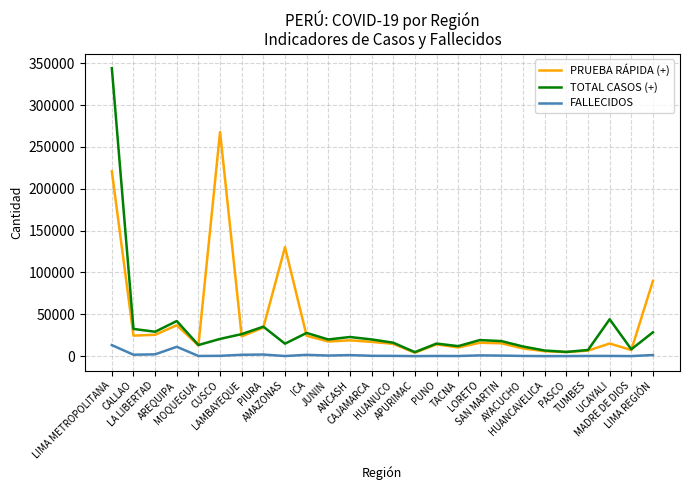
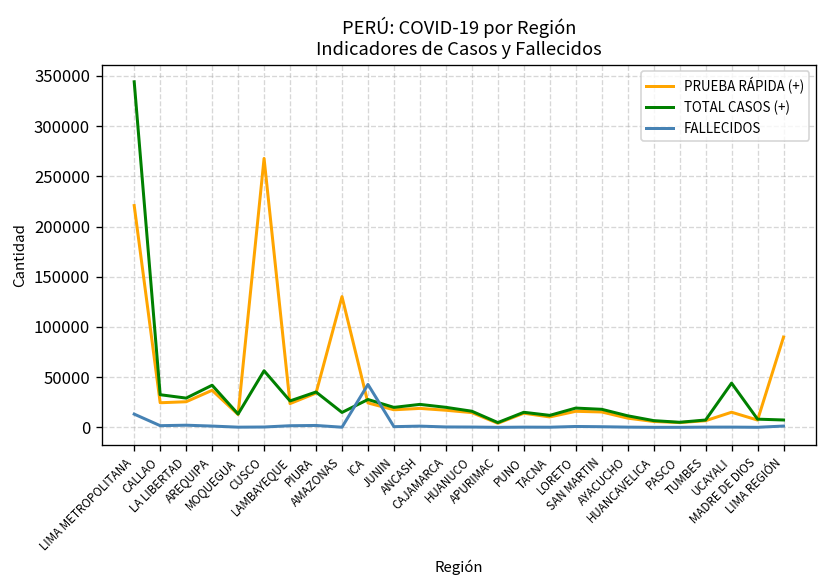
  {
    "PRUEBA RÁPIDA (+)": {
      "LIMA METROPOLITANA": 220000,
      "CALLAO": 20000,
      "LA LIBERTAD": 30000,
      "AREQUIPA": 40000,
      "CUSCO": 270000,
      "AMAZONAS": 130000,
      "ICA": 20000,
      "ANCASH": 20000,
      "LORETO": 20000,
      "UCAYALI": 20000,
      "LIMA REGIÓN": 90000
    },
    "TOTAL CASOS (+)": {
      "LIMA METROPOLITANA": 340000,
      "CALLAO": 30000,
      "LA LIBERTAD": 30000,
      "AREQUIPA": 40000,
-     "CUSCO": 20000,
+     "CUSCO": 60000,
      "AMAZONAS": 10000,
      "ICA": 30000,
      "ANCASH": 20000,
      "LORETO": 20000,
      "UCAYALI": 40000,
-     "LIMA REGIÓN": 30000
+     "LIMA REGIÓN": 10000
    },
    "FALLECIDOS": {
      "LIMA METROPOLITANA": 10000,
      "CALLAO": 0,
      "LA LIBERTAD": 0,
-     "AREQUIPA": 10000,
+     "AREQUIPA": 0,
      "MOQUEGUA": 0,
      "CUSCO": 0,
      "LAMBAYEQUE": 0,
      "PIURA": 0,
      "AMAZONAS": 0,
-     "ICA": 0,
+     "ICA": 40000,
      "JUNIN": 0,
      "ANCASH": 0,
      "CAJAMARCA": 0,
      "HUANUCO": 0,
      "APURIMAC": 0,
      "PUNO": 0,
      "TACNA": 0,
      "LORETO": 0,
      "SAN MARTIN": 0,
      "AYACUCHO": 0,
      "HUANCAVELICA": 0,
      "PASCO": 0,
      "TUMBES": 0,
      "UCAYALI": 0,
      "MADRE DE DIOS": 0,
      "LIMA REGIÓN": 0
    }
  }
